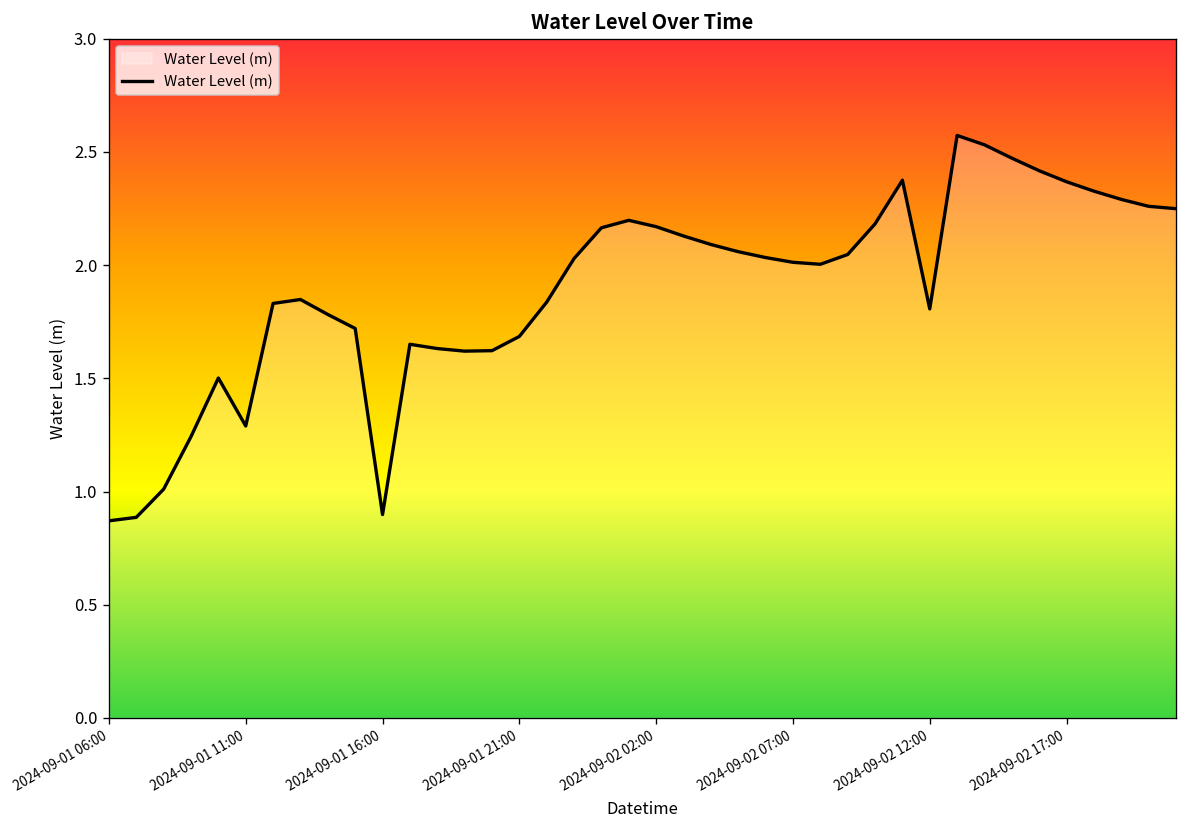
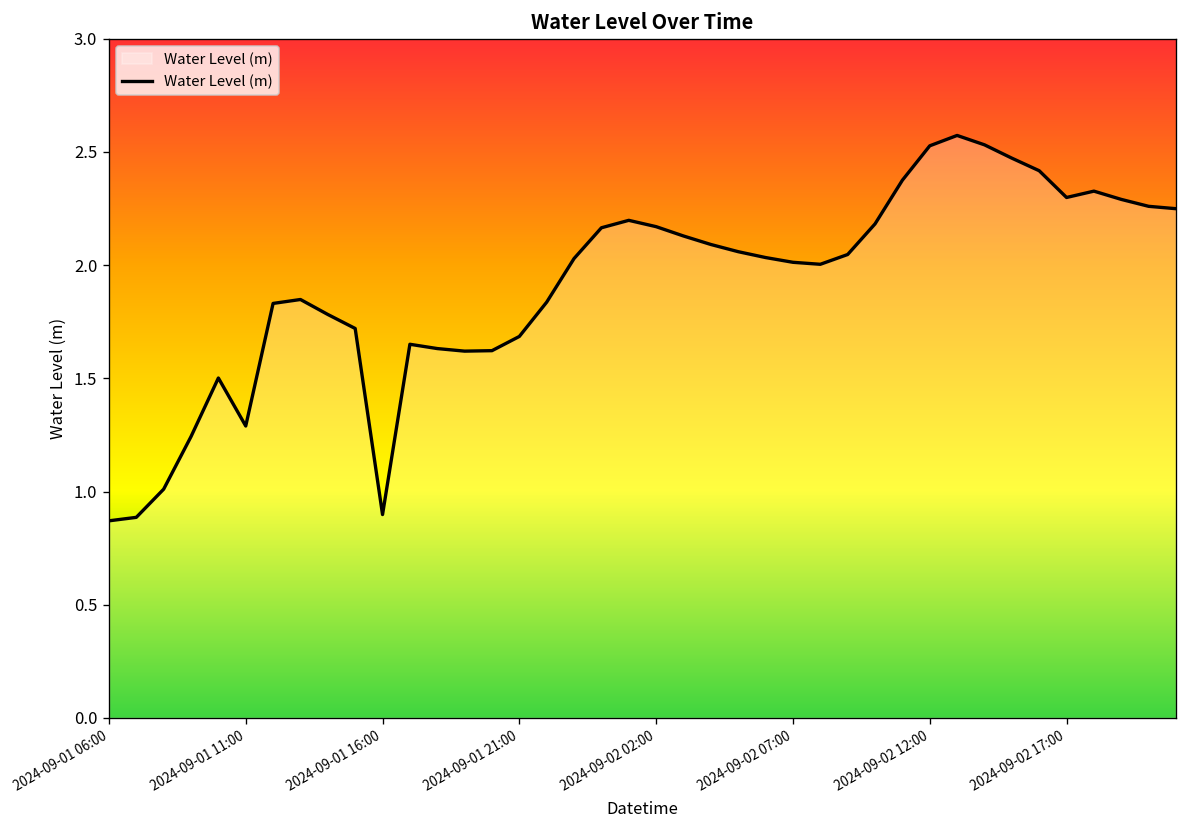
  {
    "2024-09-01 06:00": 0.87,
    "2024-09-01 11:00": 1.29,
    "2024-09-01 16:00": 0.90,
    "2024-09-01 21:00": 1.69,
    "2024-09-02 02:00": 2.17,
    "2024-09-02 07:00": 2.01,
-   "2024-09-02 12:00": 1.81,
-   "2024-09-02 17:00": 2.37
+   "2024-09-02 12:00": 2.53,
+   "2024-09-02 17:00": 2.30
  }
